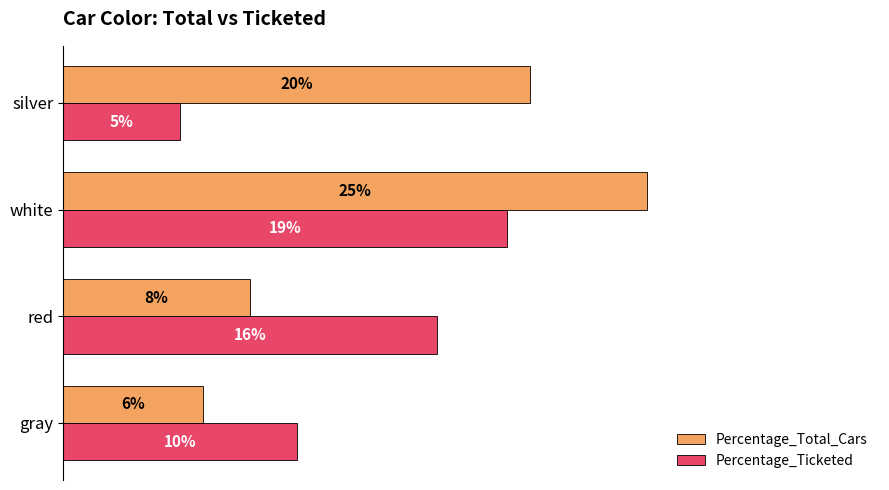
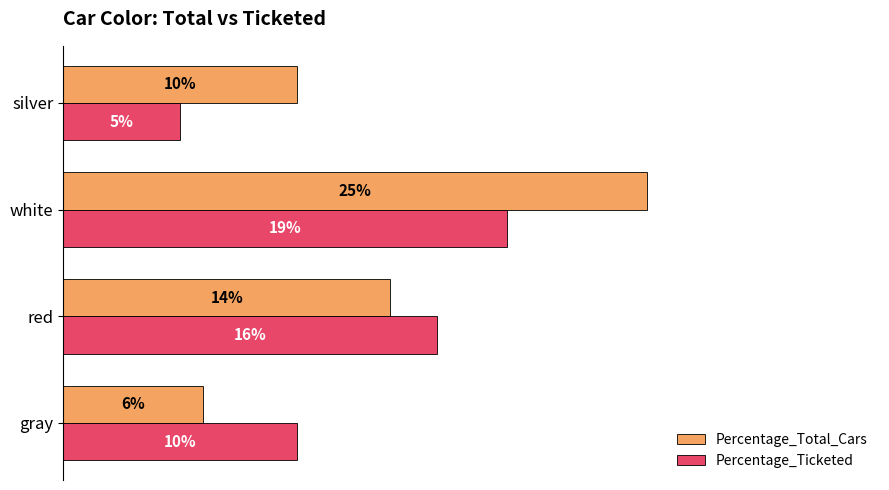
  {
    "Percentage_Total_Cars": {
-     "silver": "20%",
+     "silver": "10%",
      "white": "25%",
-     "red": "8%",
+     "red": "14%",
      "gray": "6%"
    },
    "Percentage_Ticketed": {
      "silver": "5%",
      "white": "19%",
      "red": "16%",
      "gray": "10%"
    }
  }
